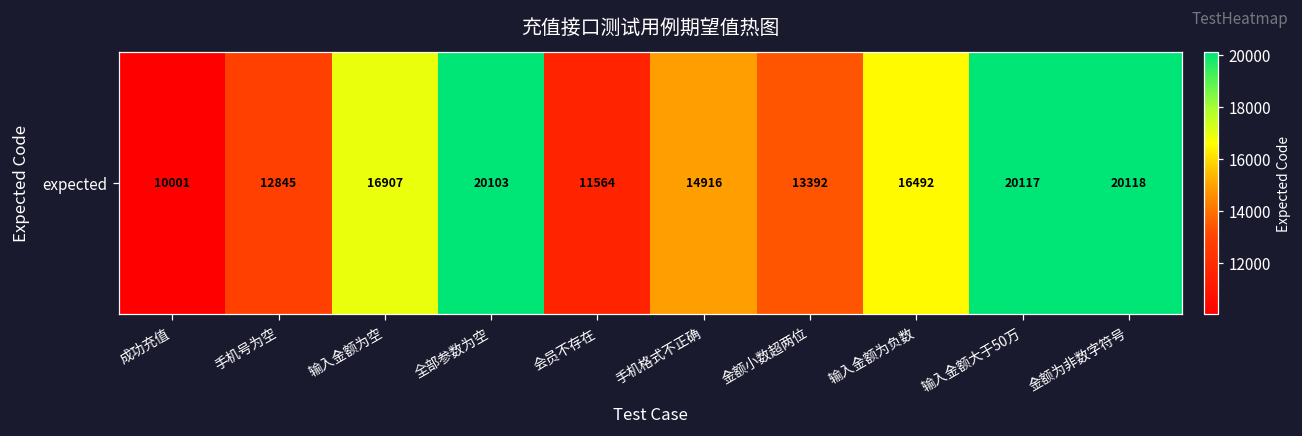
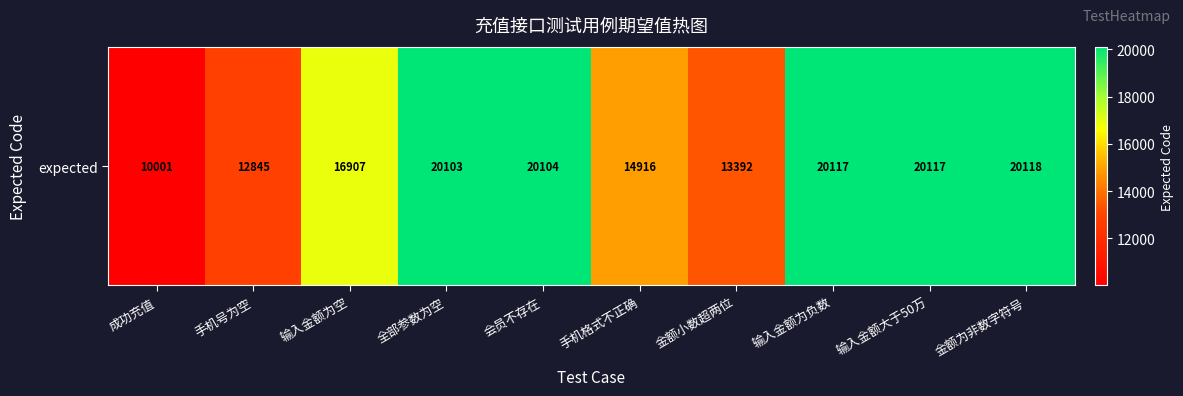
  {
    "expected": {
      "成功充值": 10001,
      "手机号为空": 12845,
      "输入金额为空": 16907,
      "全部参数为空": 20103,
-     "会员不存在": 11564,
+     "会员不存在": 20104,
      "手机格式不正确": 14916,
      "金额小数超两位": 13392,
-     "输入金额为负数": 16492,
+     "输入金额为负数": 20117,
      "输入金额大于50万": 20117,
      "金额为非数字符号": 20118
    }
  }
